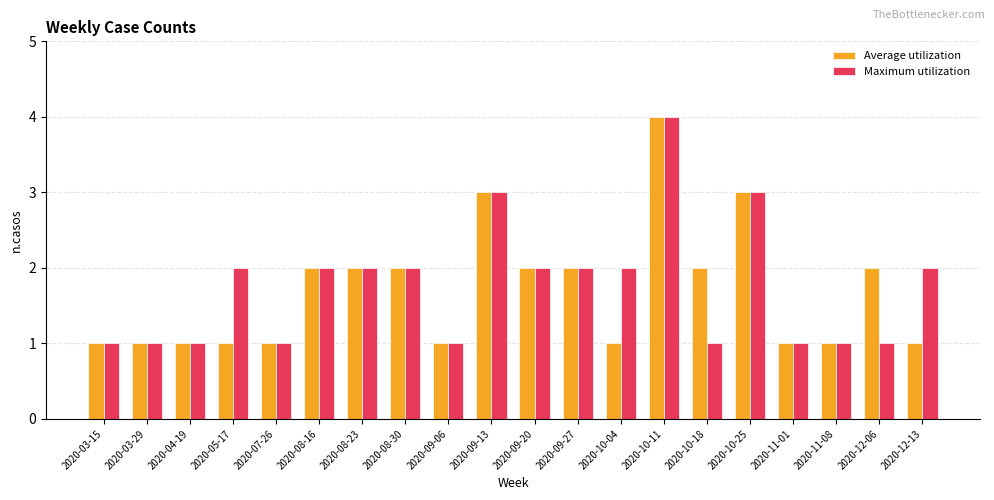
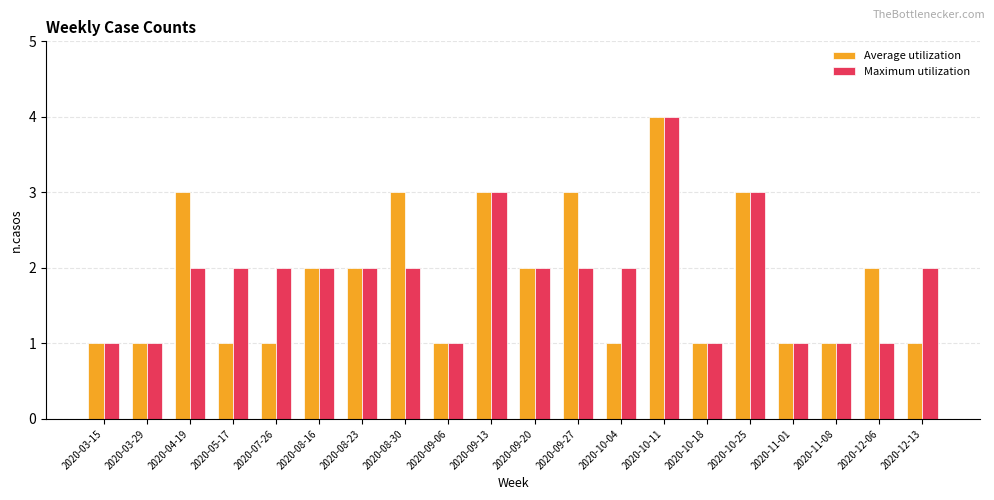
  {
    "Average utilization": {
      "2020-03-15": 1,
      "2020-03-29": 1,
-     "2020-04-19": 1,
+     "2020-04-19": 3,
      "2020-05-17": 1,
      "2020-07-26": 1,
      "2020-08-16": 2,
      "2020-08-23": 2,
-     "2020-08-30": 2,
+     "2020-08-30": 3,
      "2020-09-06": 1,
      "2020-09-13": 3,
      "2020-09-20": 2,
-     "2020-09-27": 2,
+     "2020-09-27": 3,
      "2020-10-04": 1,
      "2020-10-11": 4,
-     "2020-10-18": 2,
+     "2020-10-18": 1,
      "2020-10-25": 3,
      "2020-11-01": 1,
      "2020-11-08": 1,
      "2020-12-06": 2,
      "2020-12-13": 1
    },
    "Maximum utilization": {
      "2020-03-15": 1,
      "2020-03-29": 1,
-     "2020-04-19": 1,
+     "2020-04-19": 2,
      "2020-05-17": 2,
-     "2020-07-26": 1,
+     "2020-07-26": 2,
      "2020-08-16": 2,
      "2020-08-23": 2,
      "2020-08-30": 2,
      "2020-09-06": 1,
      "2020-09-13": 3,
      "2020-09-20": 2,
      "2020-09-27": 2,
      "2020-10-04": 2,
      "2020-10-11": 4,
      "2020-10-18": 1,
      "2020-10-25": 3,
      "2020-11-01": 1,
      "2020-11-08": 1,
      "2020-12-06": 1,
      "2020-12-13": 2
    }
  }
